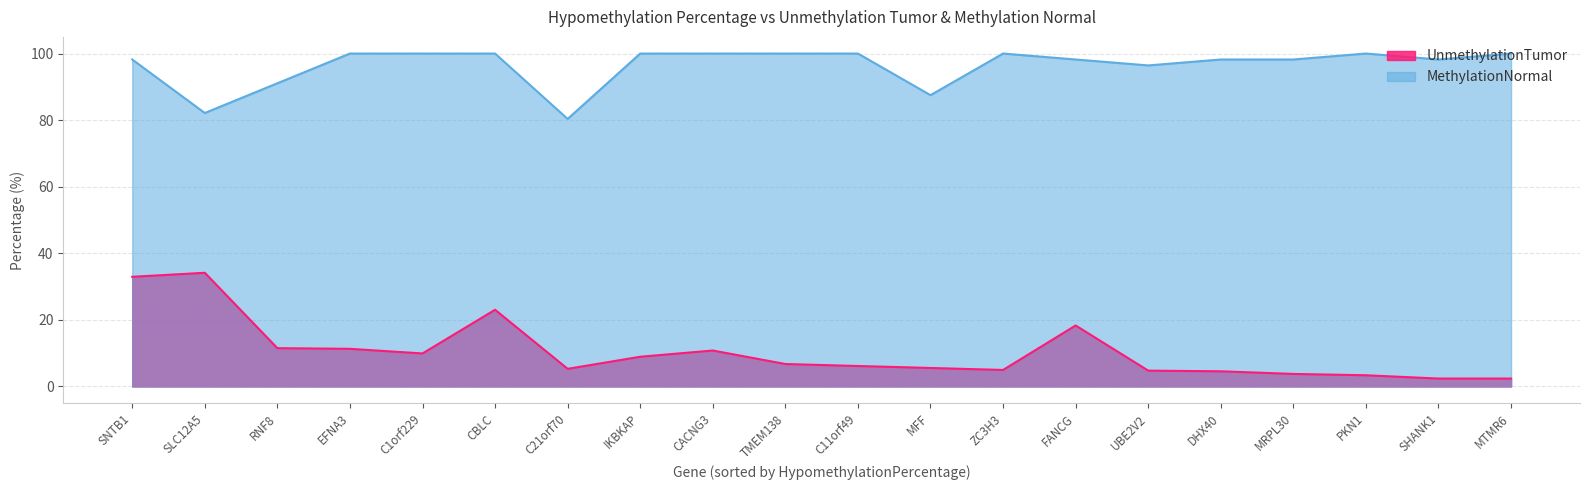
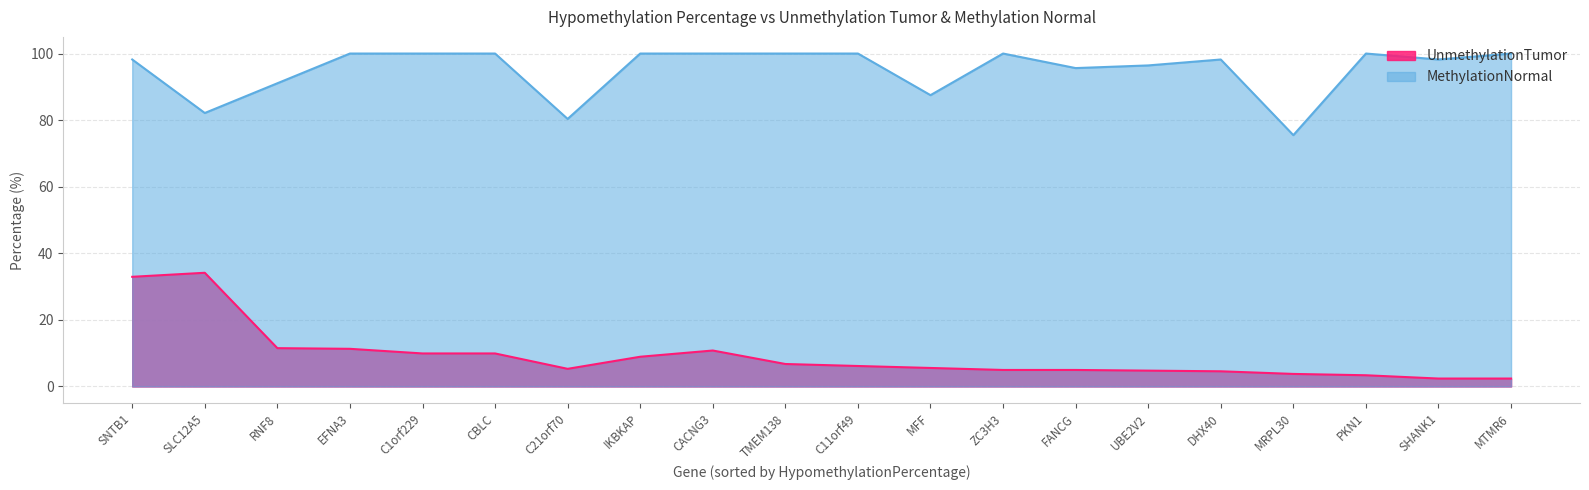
  {
    "UnmethylationTumor": {
      "SNTB1": 33,
      "SLC12A5": 34,
      "RNF8": 12,
      "EFNA3": 11,
      "C1orf229": 10,
-     "CBLC": 23,
+     "CBLC": 10,
      "C21orf70": 5,
      "IKBKAP": 9,
      "CACNG3": 11,
      "TMEM138": 7,
      "C11orf49": 6,
      "MFF": 6,
      "ZC3H3": 5,
-     "FANCG": 18,
+     "FANCG": 5,
      "UBE2V2": 5,
      "DHX40": 5,
      "MRPL30": 4,
      "PKN1": 3,
      "SHANK1": 2,
      "MTMR6": 2
    },
    "MethylationNormal": {
      "SNTB1": 98,
      "SLC12A5": 82,
      "RNF8": 91,
      "EFNA3": 100,
      "C1orf229": 100,
      "CBLC": 100,
      "C21orf70": 80,
      "IKBKAP": 100,
      "CACNG3": 100,
      "TMEM138": 100,
      "C11orf49": 100,
      "MFF": 88,
      "ZC3H3": 100,
-     "FANCG": 98,
+     "FANCG": 96,
      "UBE2V2": 96,
      "DHX40": 98,
-     "MRPL30": 98,
+     "MRPL30": 75,
      "PKN1": 100,
      "SHANK1": 98,
      "MTMR6": 100
    }
  }
